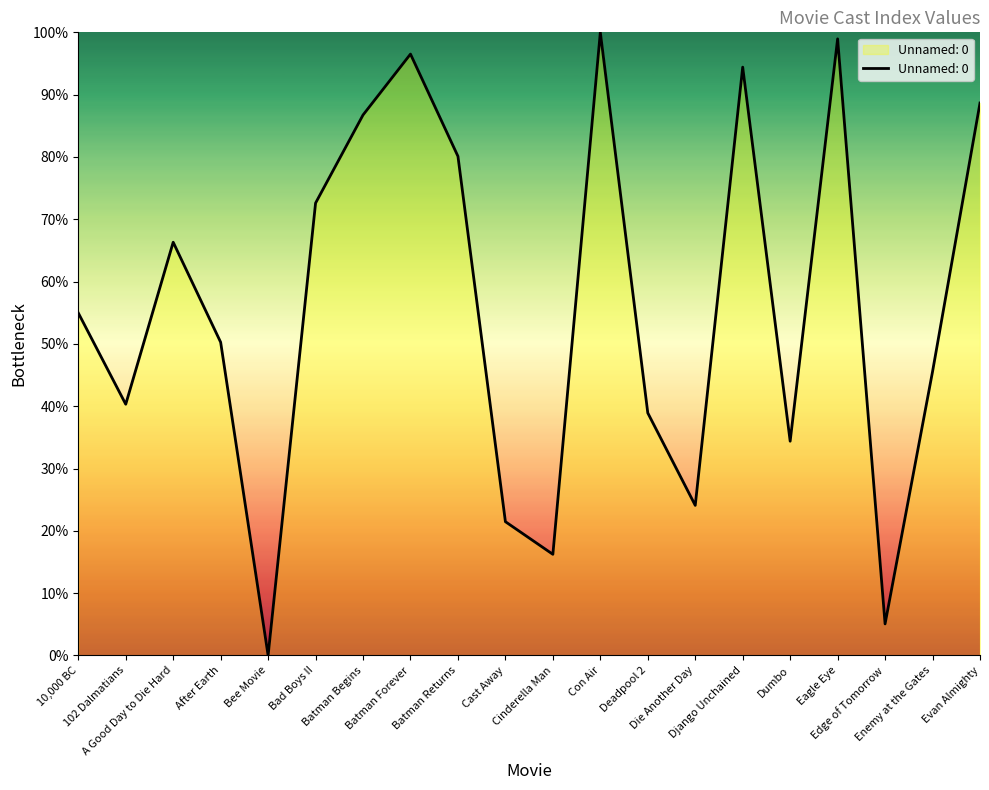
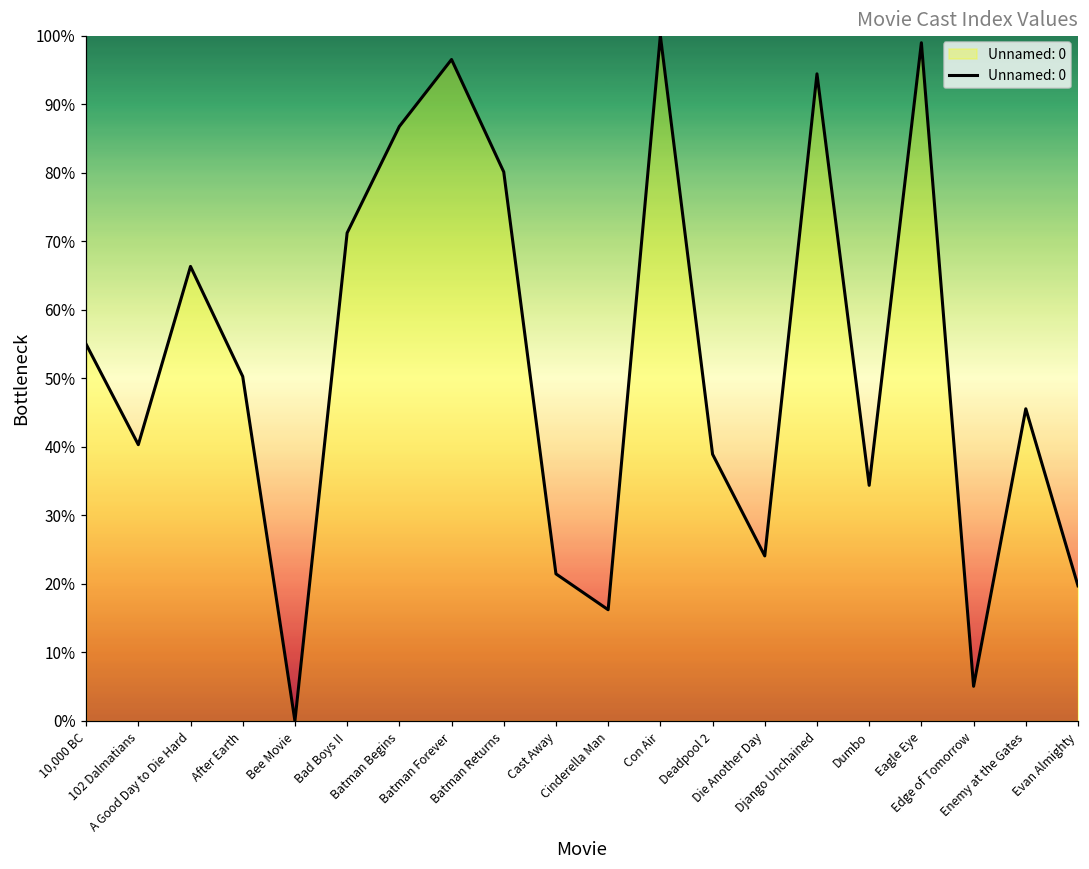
  {
    "10,000 BC": "55%",
    "102 Dalmatians": "40%",
    "A Good Day to Die Hard": "66%",
    "After Earth": "50%",
    "Bee Movie": "0%",
-   "Bad Boys II": "73%",
+   "Bad Boys II": "71%",
    "Batman Begins": "87%",
    "Batman Forever": "97%",
    "Batman Returns": "80%",
    "Cast Away": "21%",
    "Cinderella Man": "16%",
    "Con Air": "100%",
    "Deadpool 2": "39%",
    "Die Another Day": "24%",
    "Django Unchained": "94%",
    "Dumbo": "34%",
    "Eagle Eye": "99%",
    "Edge of Tomorrow": "5%",
    "Enemy at the Gates": "46%",
-   "Evan Almighty": "89%"
+   "Evan Almighty": "20%"
  }
